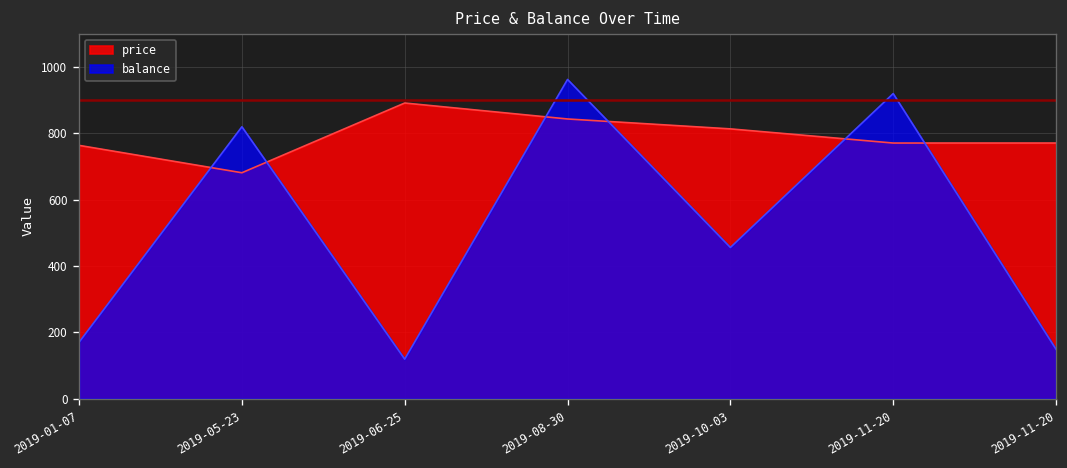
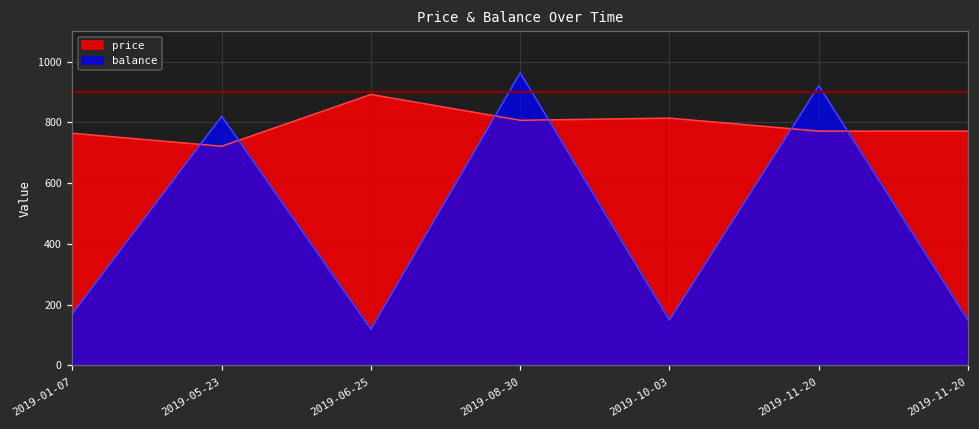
  {
    "price": {
      "2019-01-07": 760,
-     "2019-05-23": 680,
+     "2019-05-23": 720,
      "2019-06-25": 890,
-     "2019-08-30": 840,
+     "2019-08-30": 810,
      "2019-10-03": 810
    },
    "balance": {
      "2019-01-07": 170,
      "2019-05-23": 820,
      "2019-06-25": 120,
      "2019-08-30": 960,
-     "2019-10-03": 460
+     "2019-10-03": 150
    }
  }
